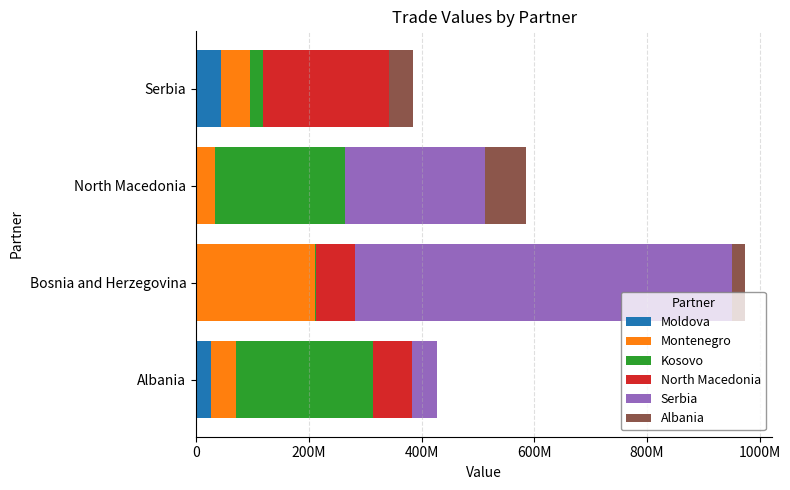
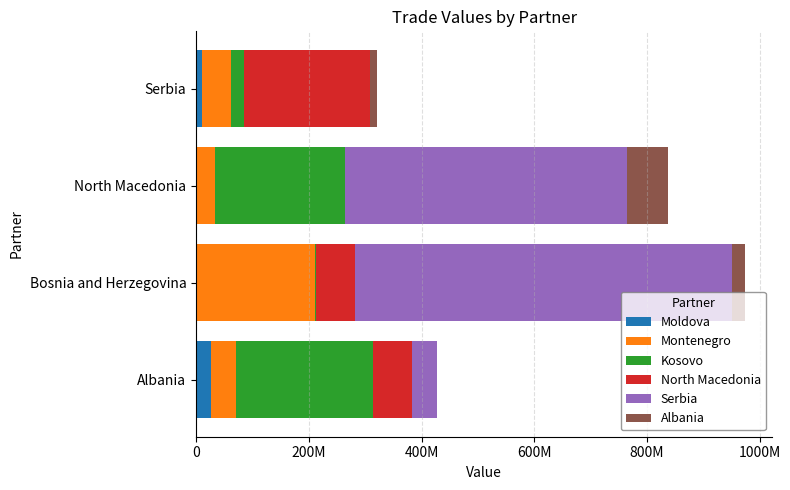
  {
    "Moldova": {
-     "Serbia": 40000000,
+     "Serbia": 10000000,
      "Albania": 30000000
    },
    "Montenegro": {
      "Serbia": 50000000,
      "North Macedonia": 30000000,
      "Bosnia and Herzegovina": 210000000,
      "Albania": 40000000
    },
    "Kosovo": {
      "Serbia": 20000000,
      "North Macedonia": 230000000,
      "Albania": 240000000
    },
    "North Macedonia": {
      "Serbia": 220000000,
      "North Macedonia": 0,
      "Bosnia and Herzegovina": 70000000,
      "Albania": 70000000
    },
    "Serbia": {
      "Serbia": 0,
-     "North Macedonia": 250000000,
+     "North Macedonia": 500000000,
      "Bosnia and Herzegovina": 670000000,
      "Albania": 40000000
    },
    "Albania": {
-     "Serbia": 40000000,
+     "Serbia": 10000000,
      "North Macedonia": 70000000,
      "Bosnia and Herzegovina": 20000000,
      "Albania": 0
    }
  }
